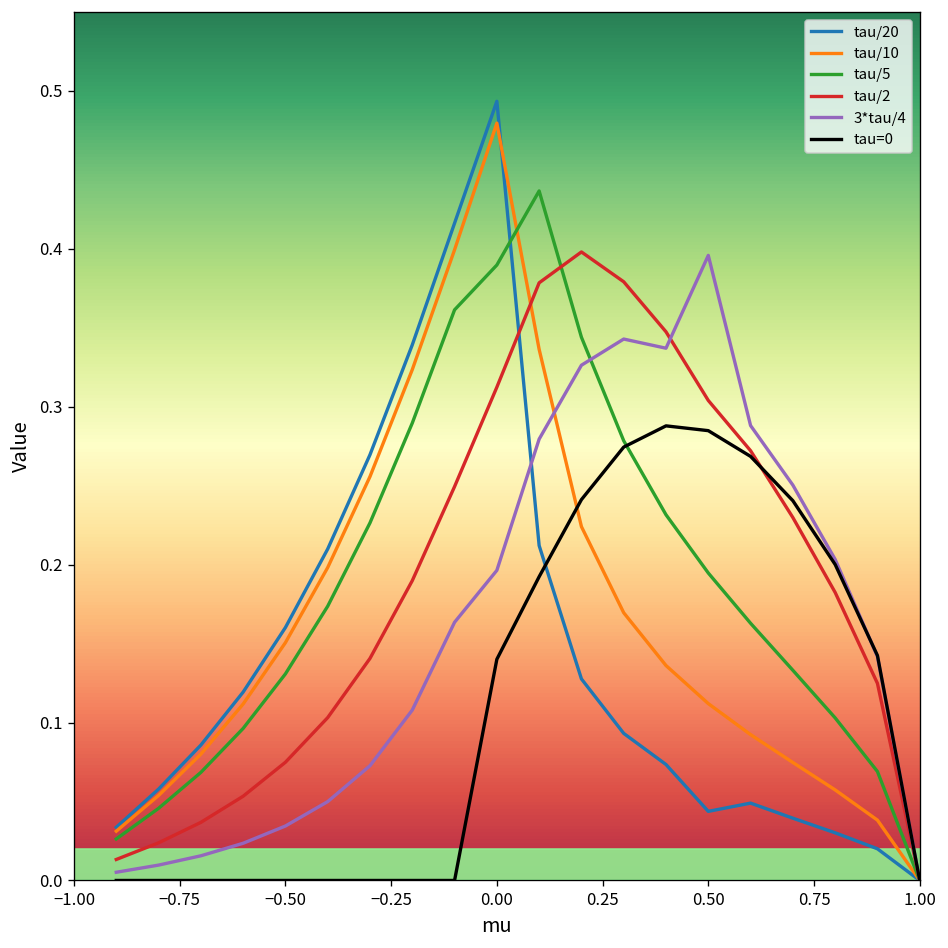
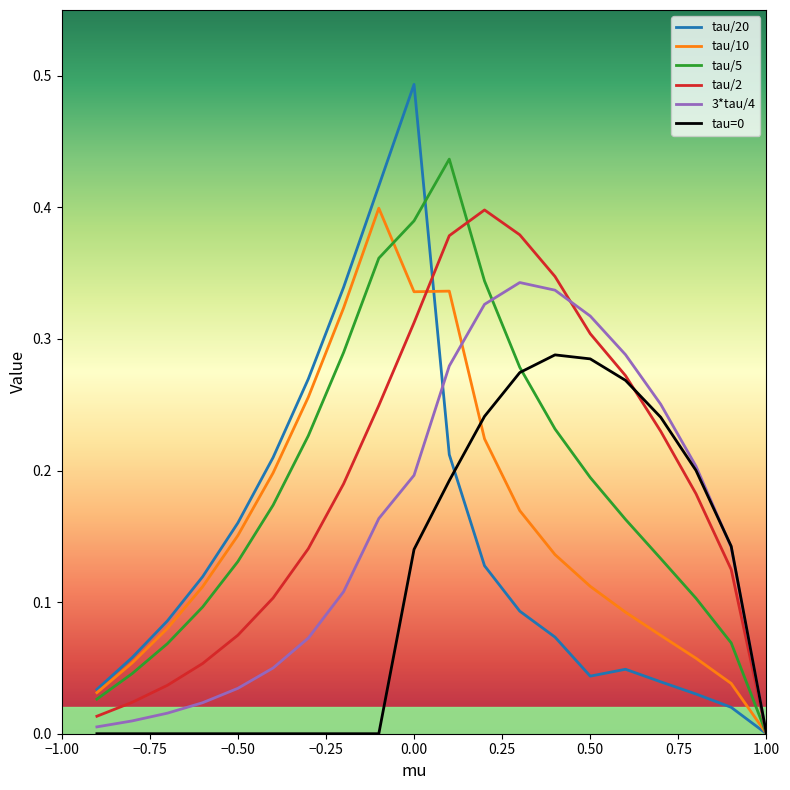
  {
    "tau/20": {
      "−0.50": 0.160,
      "0.00": 0.493,
      "0.50": 0.044
    },
    "tau/10": {
      "−0.50": 0.151,
-     "0.00": 0.480,
+     "0.00": 0.336,
      "0.50": 0.112
    },
    "tau/5": {
      "−0.50": 0.131,
      "0.00": 0.390,
      "0.50": 0.195
    },
    "tau/2": {
      "−0.50": 0.075,
      "0.00": 0.312,
      "0.50": 0.304
    },
    "3*tau/4": {
      "−0.50": 0.034,
      "0.00": 0.196,
-     "0.50": 0.396
+     "0.50": 0.317
    },
    "tau=0": {
      "0.00": 0.140,
      "0.50": 0.285
    }
  }
